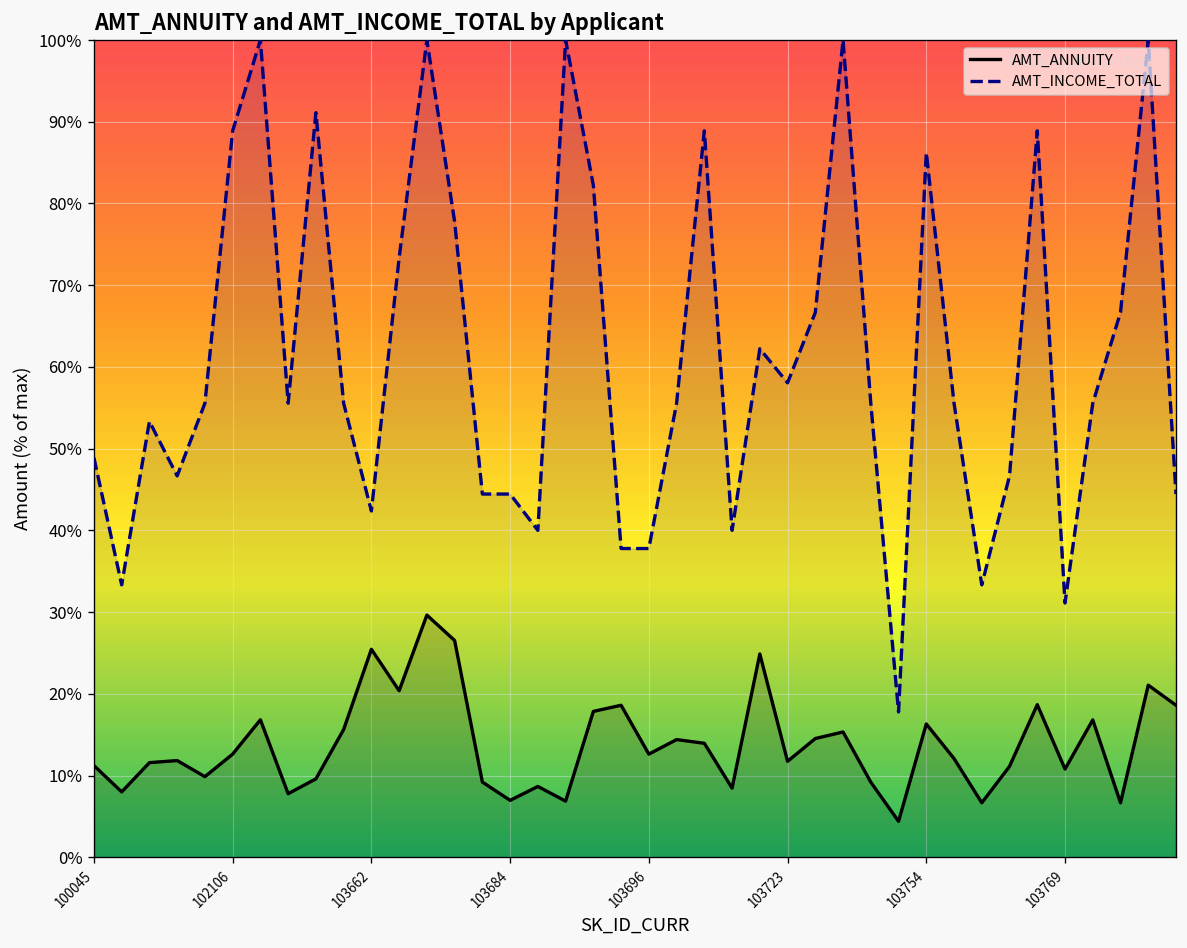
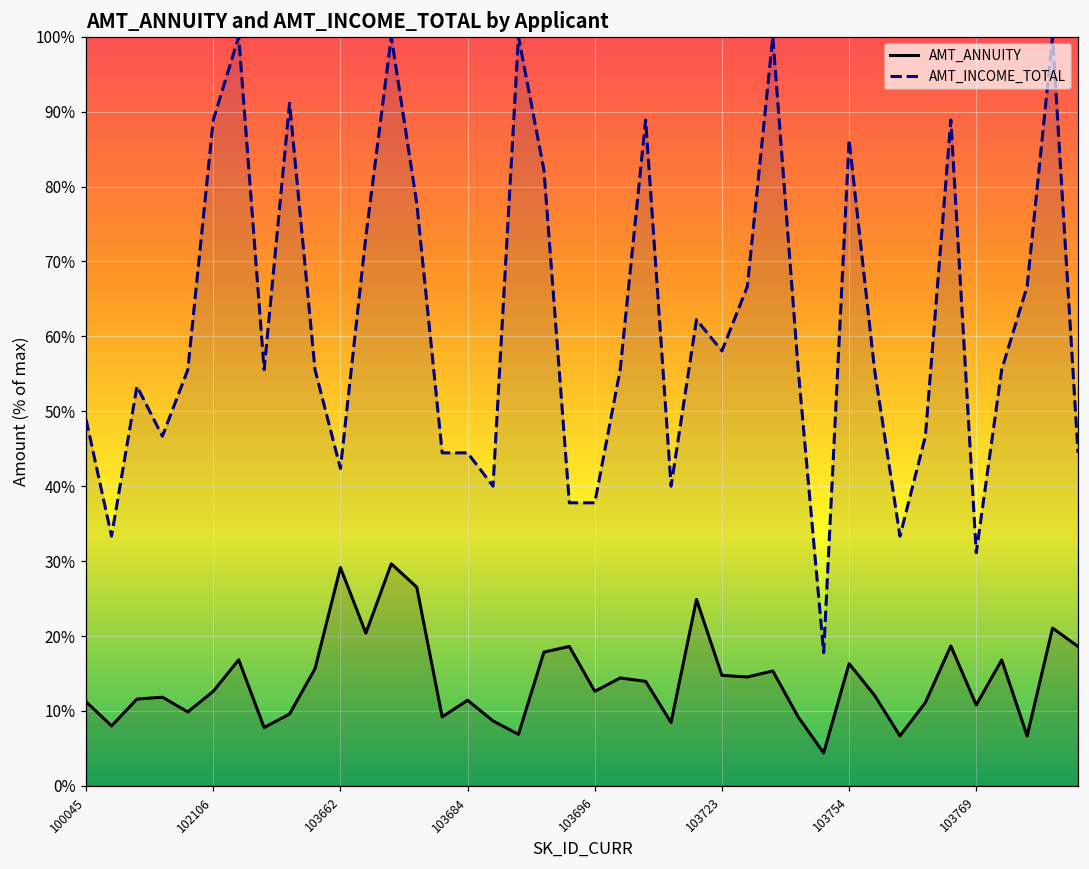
  {
    "AMT_ANNUITY": {
      "100045": "11%",
      "102106": "13%",
-     "103662": "25%",
-     "103684": "7%",
+     "103662": "29%",
+     "103684": "11%",
      "103696": "13%",
-     "103723": "12%",
+     "103723": "15%",
      "103754": "16%",
      "103769": "11%"
    },
    "AMT_INCOME_TOTAL": {
      "100045": "49%",
      "102106": "89%",
      "103662": "42%",
      "103684": "44%",
      "103696": "38%",
      "103723": "58%",
      "103754": "86%",
      "103769": "31%"
    }
  }
